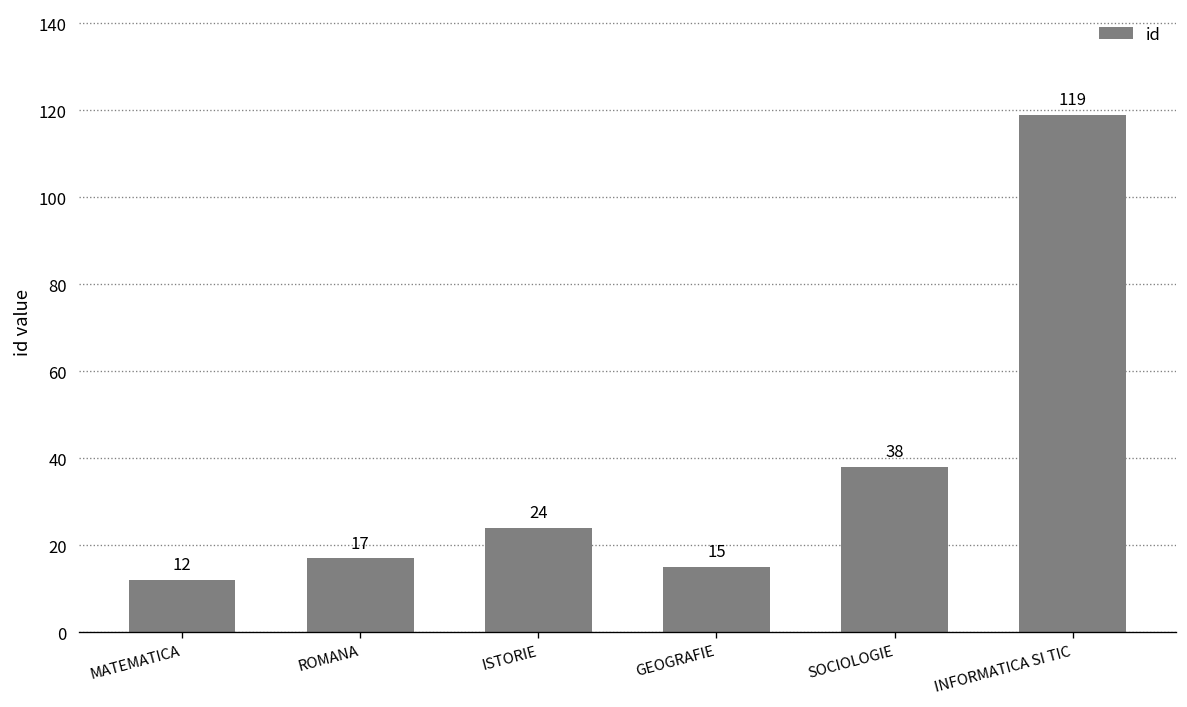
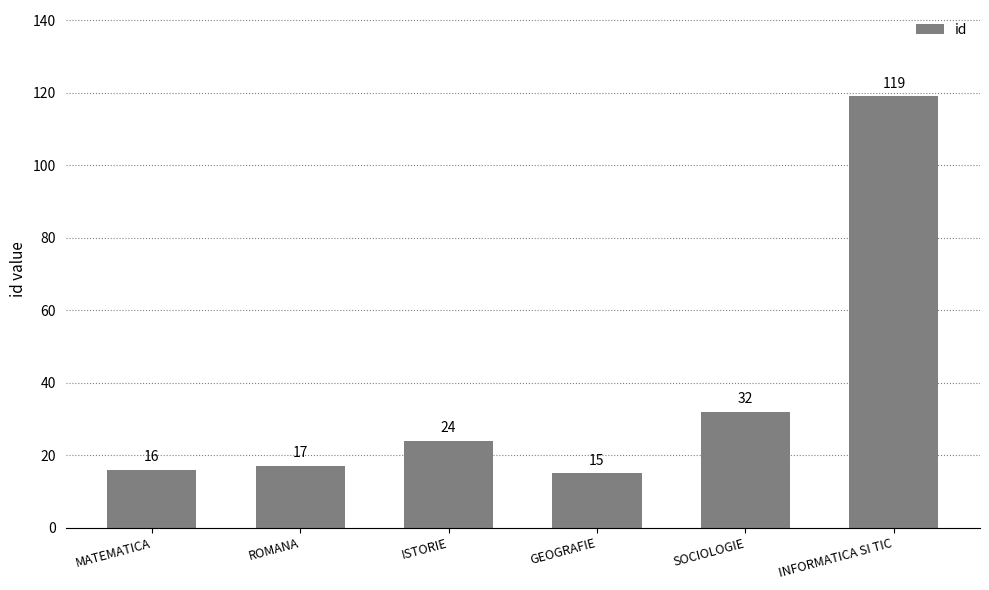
  {
-   "MATEMATICA": 12,
+   "MATEMATICA": 16,
    "ROMANA": 17,
    "ISTORIE": 24,
    "GEOGRAFIE": 15,
-   "SOCIOLOGIE": 38,
+   "SOCIOLOGIE": 32,
    "INFORMATICA SI TIC": 119
  }
